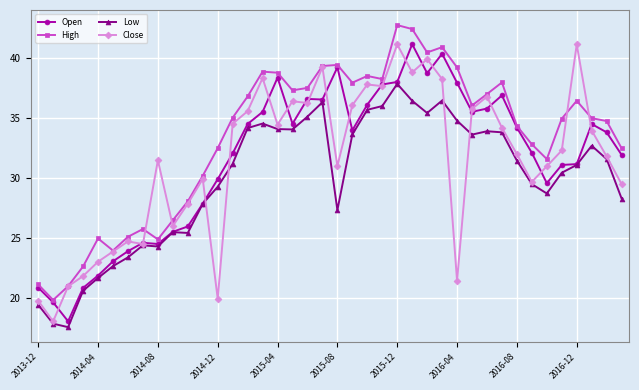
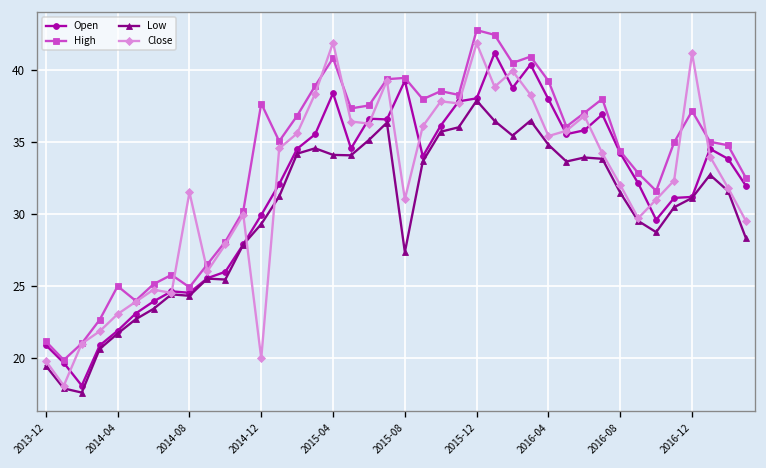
  {
    "High": {
      "2013-12": 21.1,
      "2014-04": 25.0,
      "2014-08": 24.9,
-     "2014-12": 32.5,
-     "2015-04": 38.8,
+     "2014-12": 37.7,
+     "2015-04": 40.8,
      "2015-12": 42.8,
      "2016-04": 39.2,
-     "2016-12": 36.4
+     "2016-12": 37.1
    },
    "Close": {
      "2013-12": 19.8,
      "2014-04": 23.0,
      "2014-08": 31.5,
      "2014-12": 19.9,
-     "2015-04": 34.5,
+     "2015-04": 41.9,
      "2015-08": 31.0,
-     "2015-12": 41.1,
-     "2016-04": 21.4,
+     "2015-12": 41.8,
+     "2016-04": 35.4,
      "2016-08": 32.0,
      "2016-12": 41.1
    }
  }
